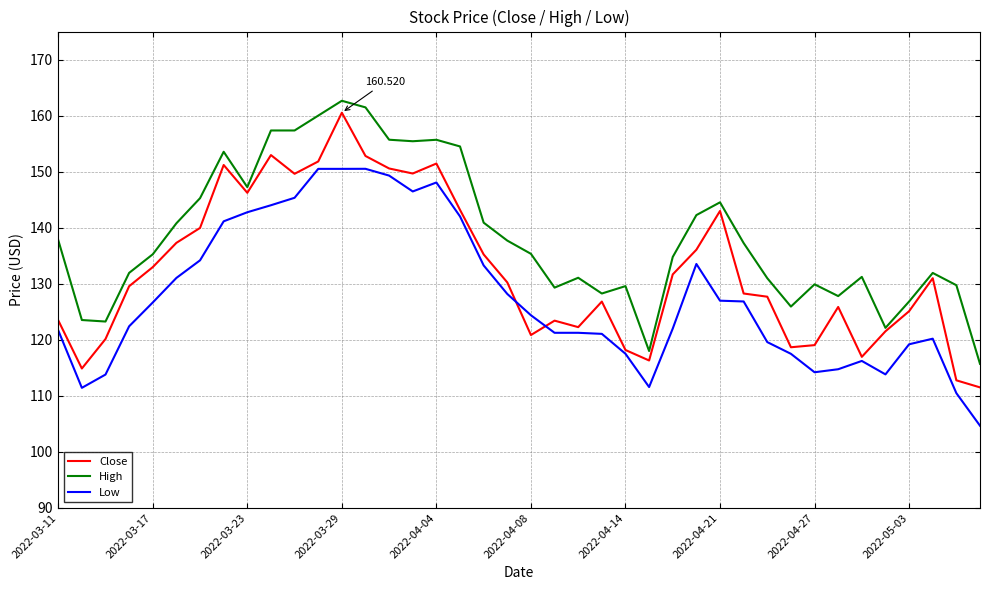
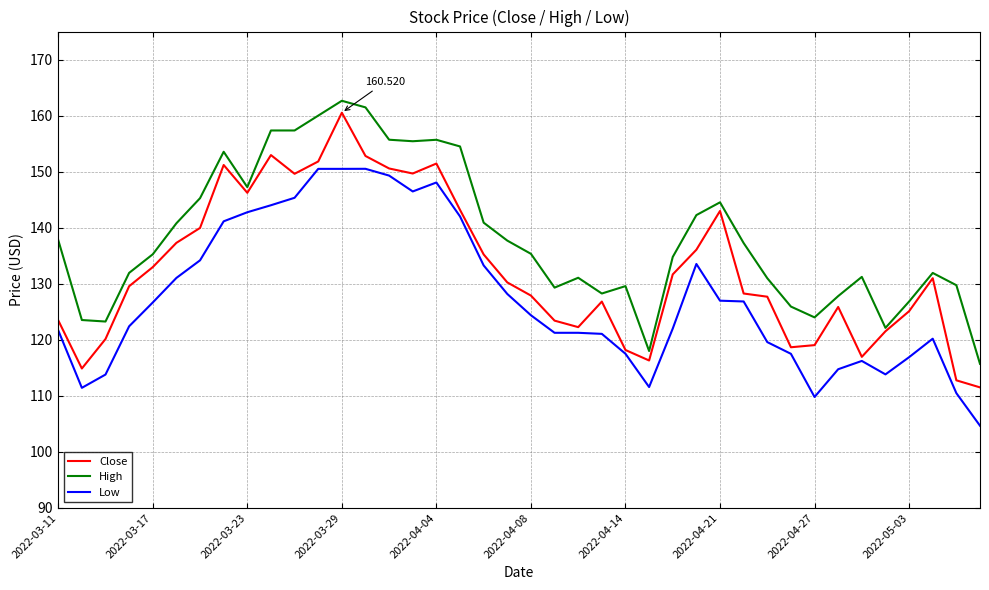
  {
    "Close": {
      "2022-03-11": 123,
      "2022-03-17": 133,
      "2022-03-23": 146,
      "2022-04-04": 151,
-     "2022-04-08": 121,
+     "2022-04-08": 128,
      "2022-04-14": 118,
      "2022-04-21": 143,
      "2022-04-27": 119,
      "2022-05-03": 125
    },
    "High": {
      "2022-03-11": 138,
      "2022-03-17": 135,
      "2022-03-23": 147,
      "2022-03-29": 163,
      "2022-04-04": 156,
      "2022-04-08": 135,
      "2022-04-14": 130,
      "2022-04-21": 145,
-     "2022-04-27": 130,
+     "2022-04-27": 124,
      "2022-05-03": 127
    },
    "Low": {
      "2022-03-11": 122,
      "2022-03-17": 127,
      "2022-03-23": 143,
      "2022-03-29": 151,
      "2022-04-04": 148,
      "2022-04-08": 124,
      "2022-04-14": 118,
      "2022-04-21": 127,
-     "2022-04-27": 114,
-     "2022-05-03": 119
+     "2022-04-27": 110,
+     "2022-05-03": 117
    }
  }
